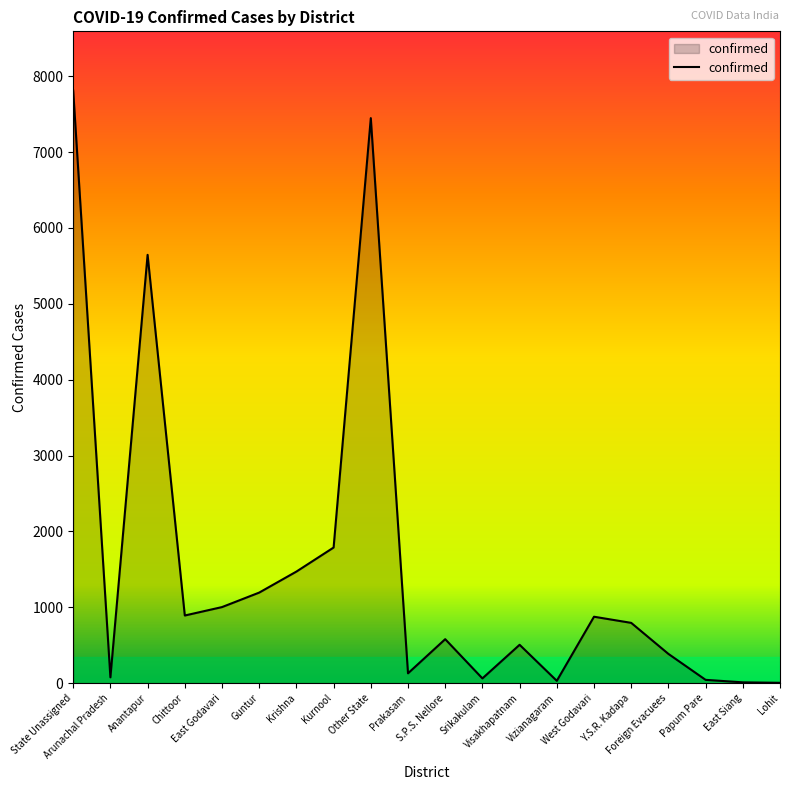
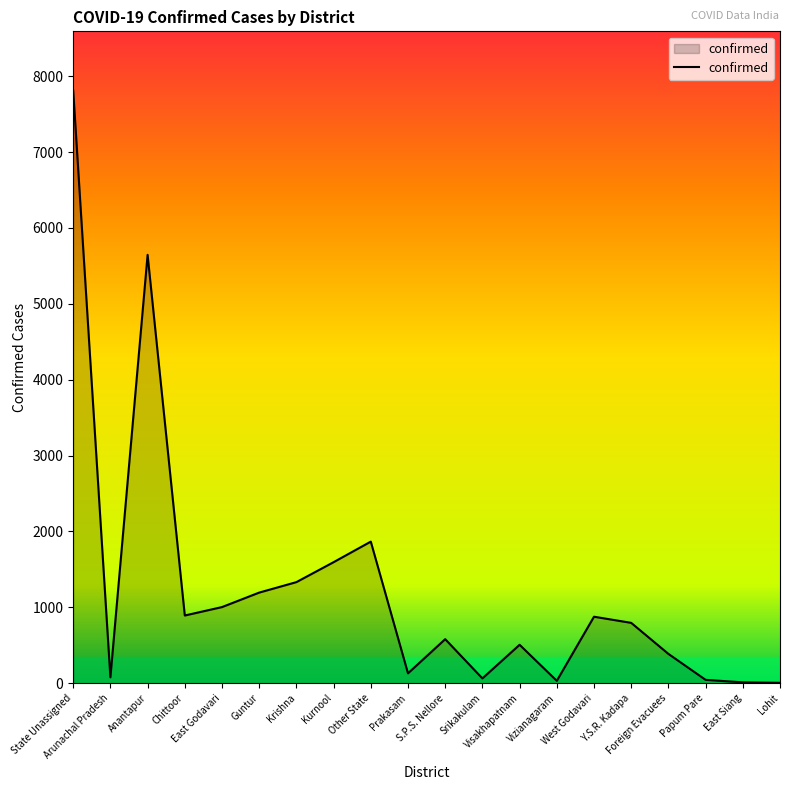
  {
    "State Unassigned": 7800,
    "Anantapur": 5600,
    "Chittoor": 900,
    "East Godavari": 1000,
    "Guntur": 1200,
-   "Krishna": 1500,
-   "Kurnool": 1800,
-   "Other State": 7400,
+   "Krishna": 1300,
+   "Kurnool": 1600,
+   "Other State": 1900,
    "S.P.S. Nellore": 600,
    "Visakhapatnam": 500,
    "West Godavari": 900,
    "Y.S.R. Kadapa": 800,
    "Foreign Evacuees": 400
  }
